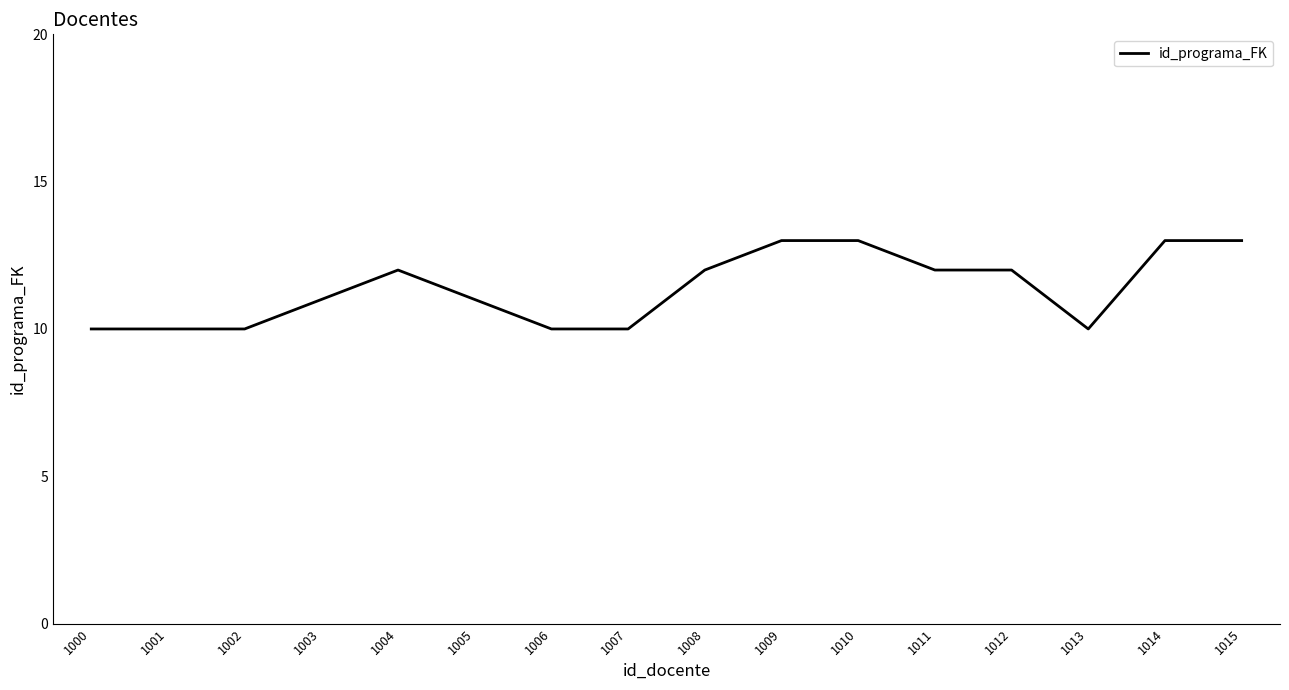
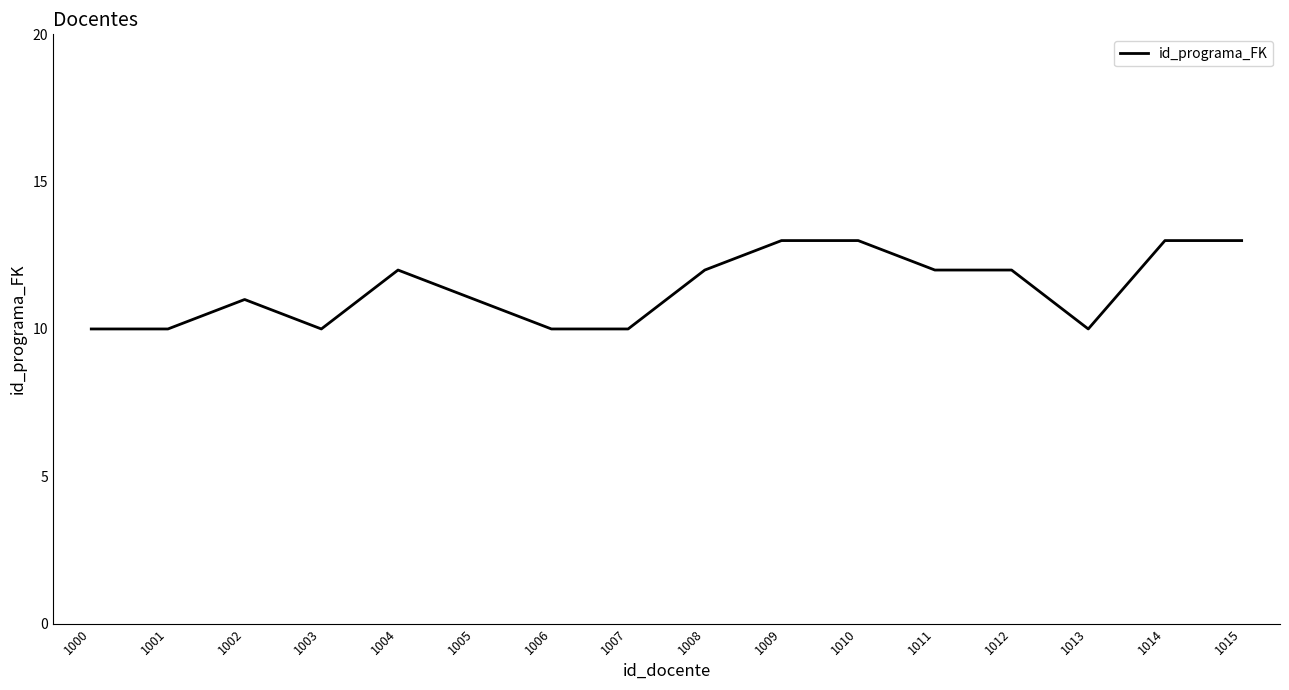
  {
    "1000": 10,
    "1001": 10,
-   "1002": 10,
-   "1003": 11,
+   "1002": 11,
+   "1003": 10,
    "1004": 12,
    "1005": 11,
    "1006": 10,
    "1007": 10,
    "1008": 12,
    "1009": 13,
    "1010": 13,
    "1011": 12,
    "1012": 12,
    "1013": 10,
    "1014": 13,
    "1015": 13
  }
